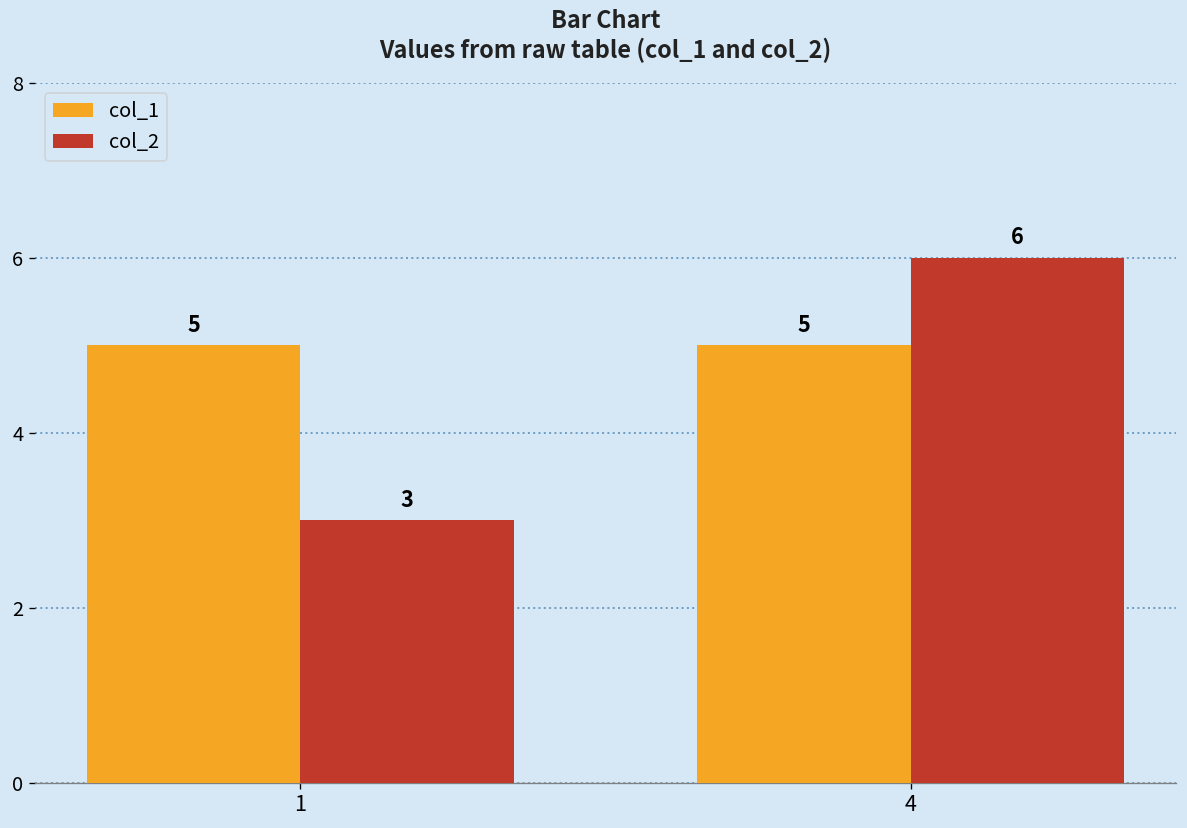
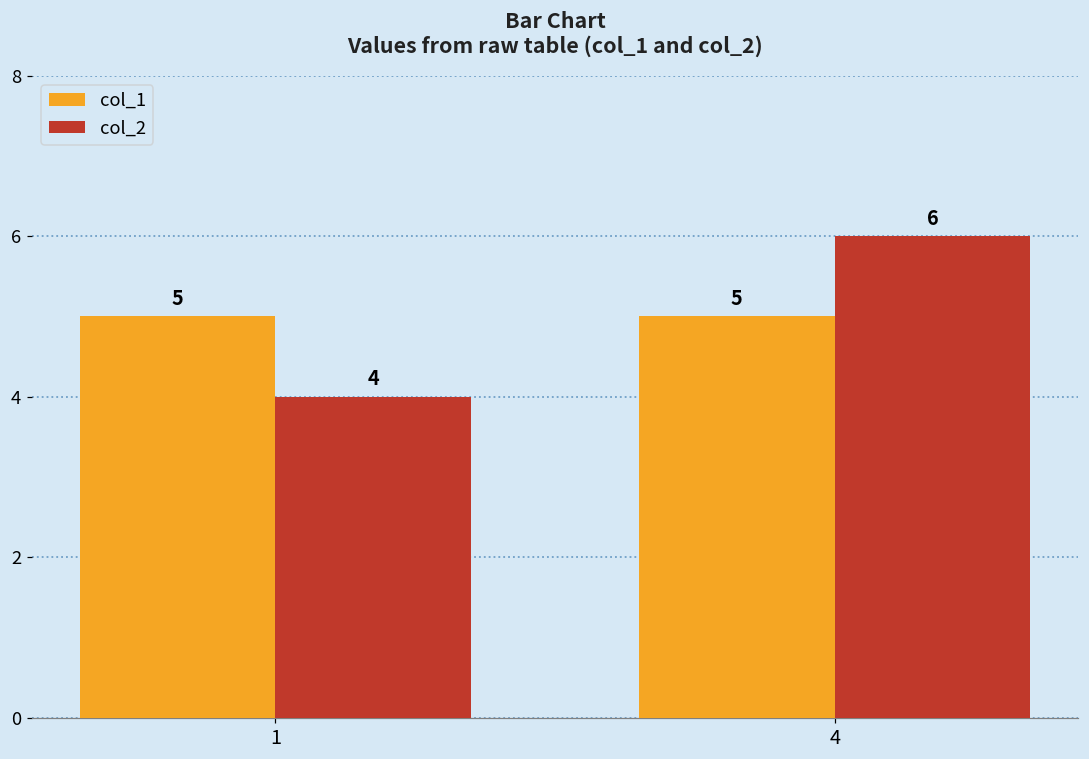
  {
    "col_1": {
      "1": 5,
      "4": 5
    },
    "col_2": {
-     "1": 3,
+     "1": 4,
      "4": 6
    }
  }
